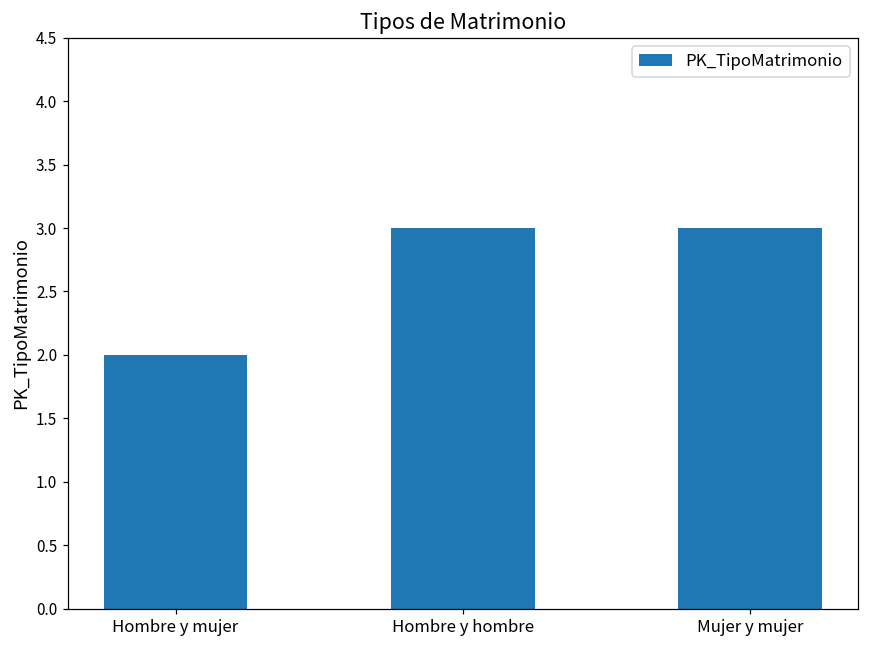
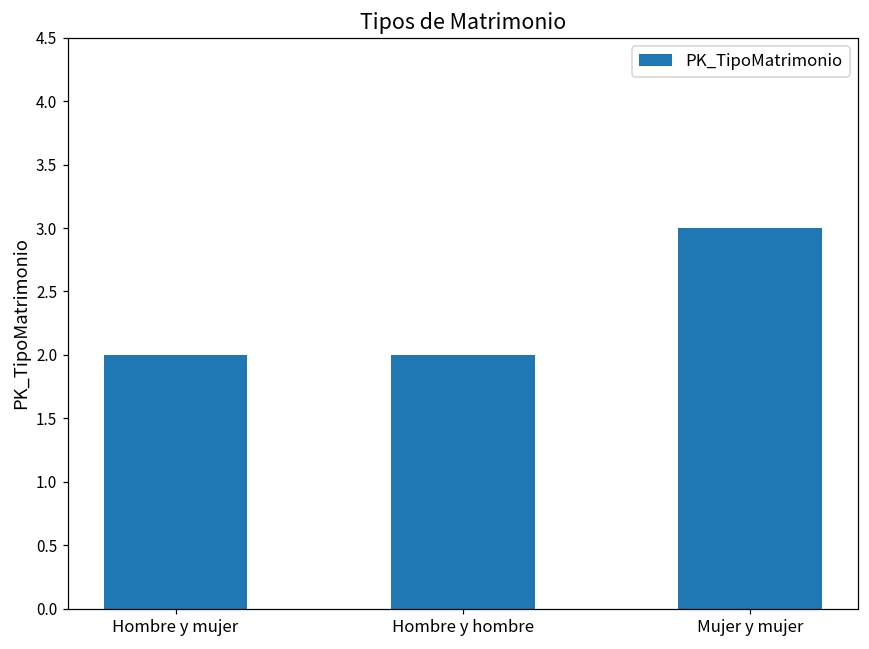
  {
    "Hombre y mujer": 2,
-   "Hombre y hombre": 3,
+   "Hombre y hombre": 2,
    "Mujer y mujer": 3
  }
